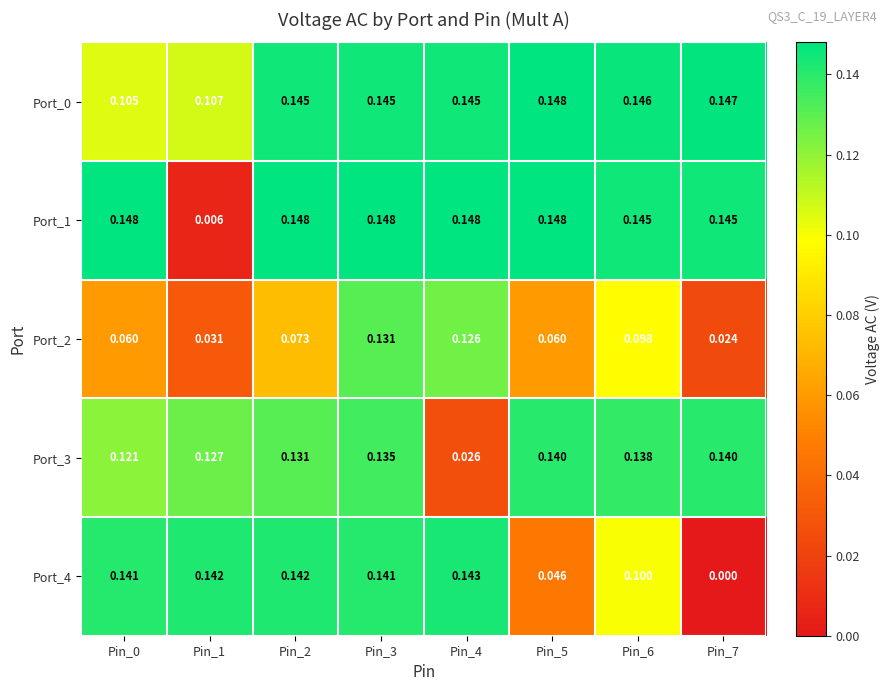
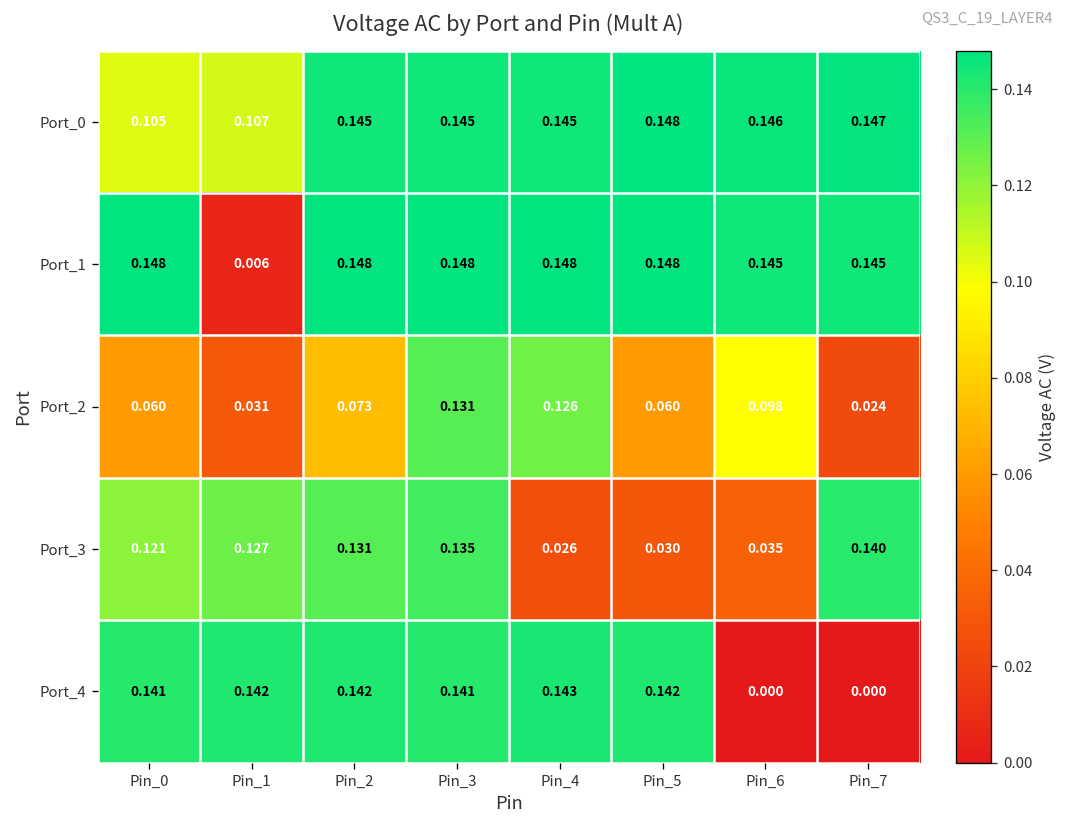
  {
    "Port_0": {
      "Pin_0": 0.105,
      "Pin_1": 0.107,
      "Pin_2": 0.145,
      "Pin_3": 0.145,
      "Pin_4": 0.145,
      "Pin_5": 0.148,
      "Pin_6": 0.146,
      "Pin_7": 0.147
    },
    "Port_1": {
      "Pin_0": 0.148,
      "Pin_1": 0.006,
      "Pin_2": 0.148,
      "Pin_3": 0.148,
      "Pin_4": 0.148,
      "Pin_5": 0.148,
      "Pin_6": 0.145,
      "Pin_7": 0.145
    },
    "Port_2": {
      "Pin_0": 0.060,
      "Pin_1": 0.031,
      "Pin_2": 0.073,
      "Pin_3": 0.131,
      "Pin_4": 0.126,
      "Pin_5": 0.060,
      "Pin_6": 0.098,
      "Pin_7": 0.024
    },
    "Port_3": {
      "Pin_0": 0.121,
      "Pin_1": 0.127,
      "Pin_2": 0.131,
      "Pin_3": 0.135,
      "Pin_4": 0.026,
-     "Pin_5": 0.140,
-     "Pin_6": 0.138,
+     "Pin_5": 0.030,
+     "Pin_6": 0.035,
      "Pin_7": 0.140
    },
    "Port_4": {
      "Pin_0": 0.141,
      "Pin_1": 0.142,
      "Pin_2": 0.142,
      "Pin_3": 0.141,
      "Pin_4": 0.143,
-     "Pin_5": 0.046,
-     "Pin_6": 0.100,
+     "Pin_5": 0.142,
+     "Pin_6": 0.000,
      "Pin_7": 0.000
    }
  }
